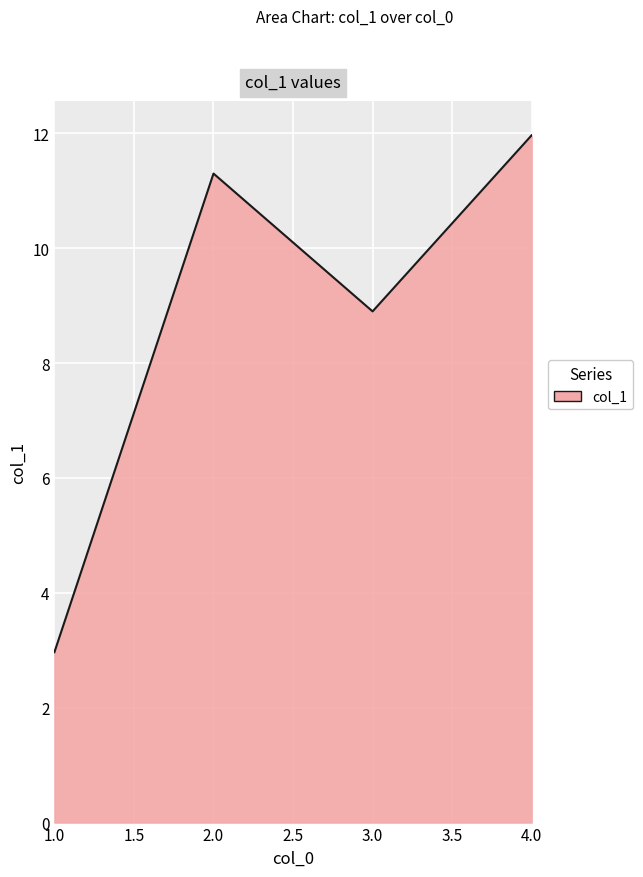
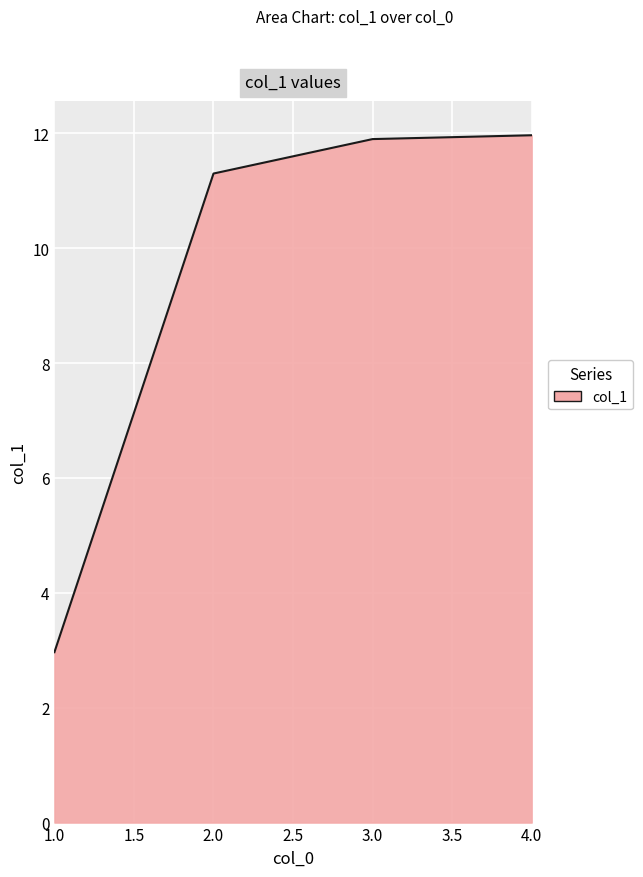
  {
    "1.0": 3.0,
    "2.0": 11.3,
-   "3.0": 8.9,
+   "3.0": 11.9,
    "4.0": 12.0
  }
